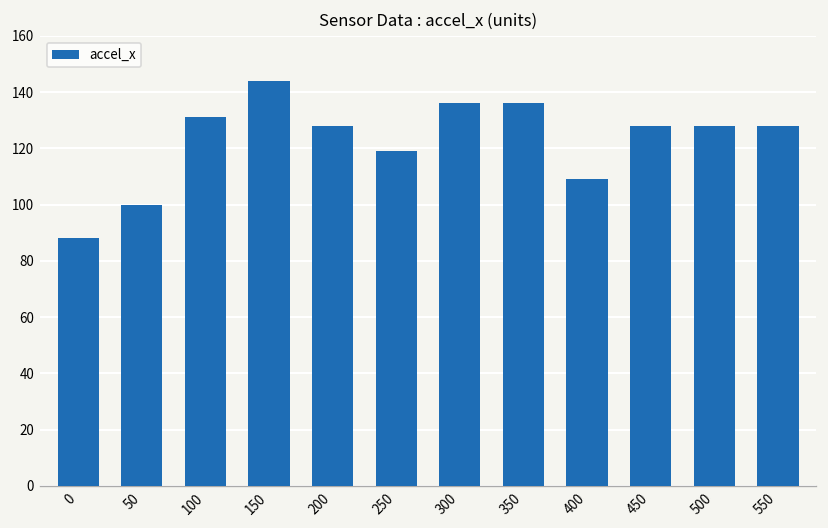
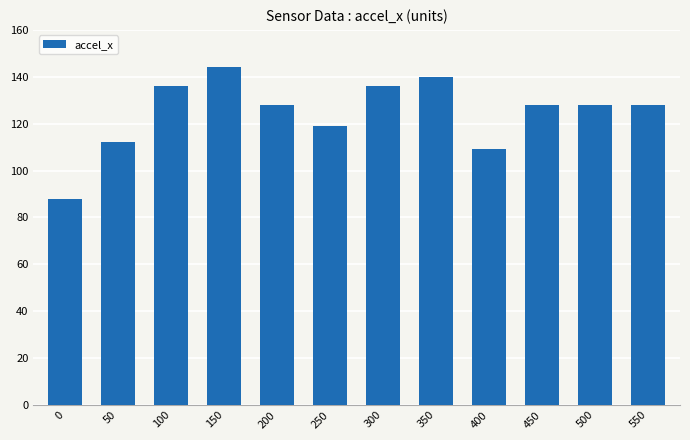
  {
    "0": 88,
-   "50": 100,
-   "100": 131,
+   "50": 112,
+   "100": 136,
    "150": 144,
    "200": 128,
    "250": 119,
    "300": 136,
-   "350": 136,
+   "350": 140,
    "400": 109,
    "450": 128,
    "500": 128,
    "550": 128
  }
